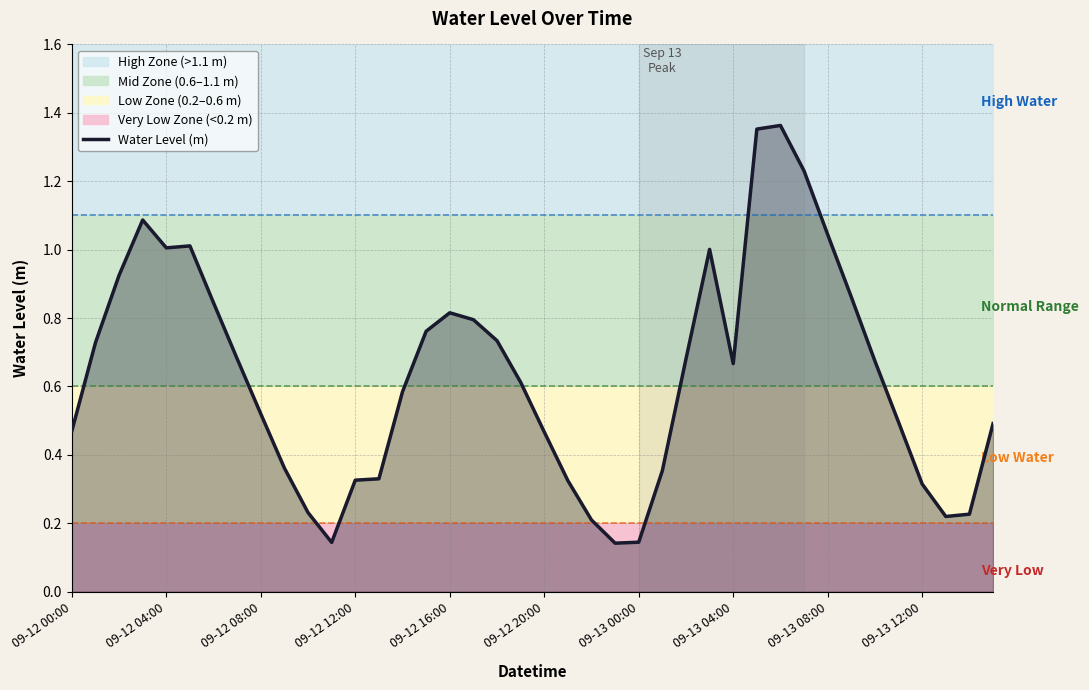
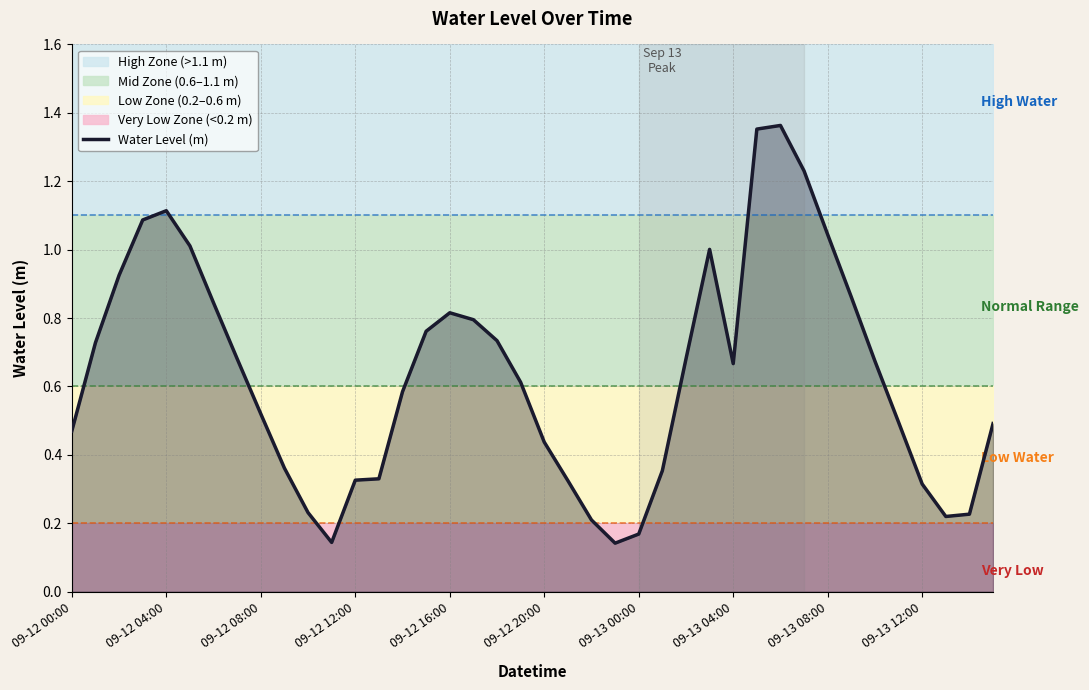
  {
    "Water Level (m)": {
      "09-12 00:00": 0.47,
-     "09-12 04:00": 1.01,
+     "09-12 04:00": 1.11,
      "09-12 08:00": 0.52,
      "09-12 12:00": 0.33,
      "09-12 16:00": 0.82,
-     "09-12 20:00": 0.47,
-     "09-13 00:00": 0.14,
+     "09-12 20:00": 0.44,
+     "09-13 00:00": 0.17,
      "09-13 04:00": 0.67,
      "09-13 08:00": 1.04,
      "09-13 12:00": 0.31
    },
    "Very Low Zone (<0.2 m)": {
      "09-12 00:00": 0.20,
      "09-12 04:00": 0.20,
      "09-12 08:00": 0.20,
      "09-12 12:00": 0.20,
      "09-12 16:00": 0.20,
      "09-12 20:00": 0.20,
      "09-13 00:00": 0.20,
      "09-13 04:00": 0.20,
      "09-13 08:00": 0.20,
      "09-13 12:00": 0.20
    }
  }
